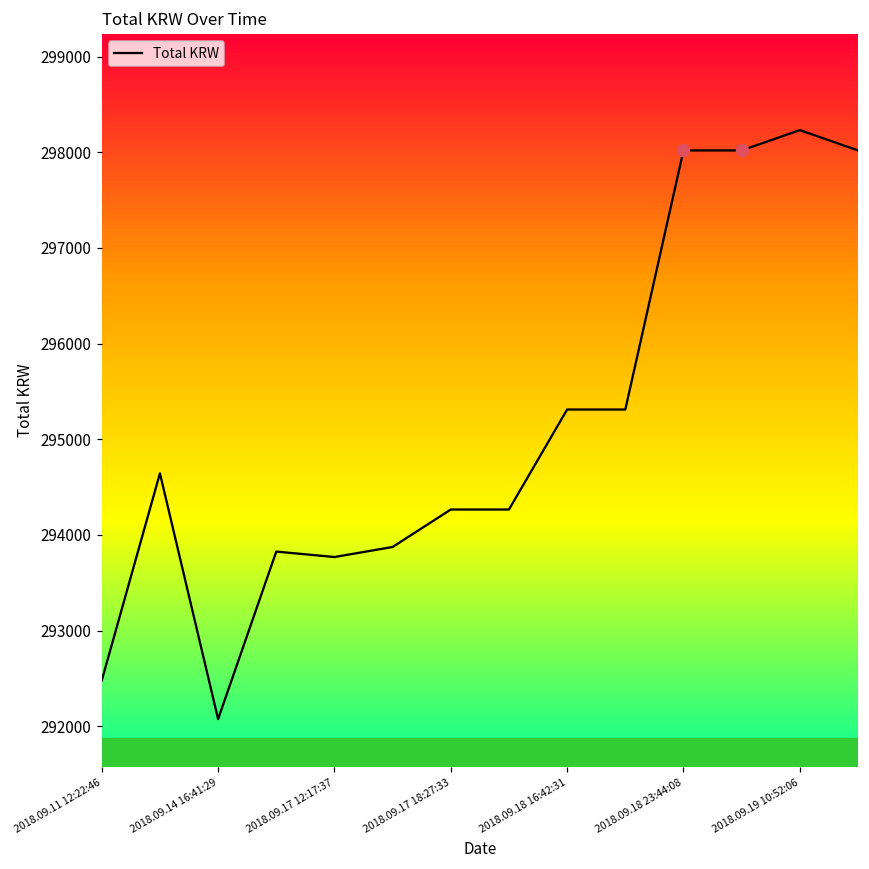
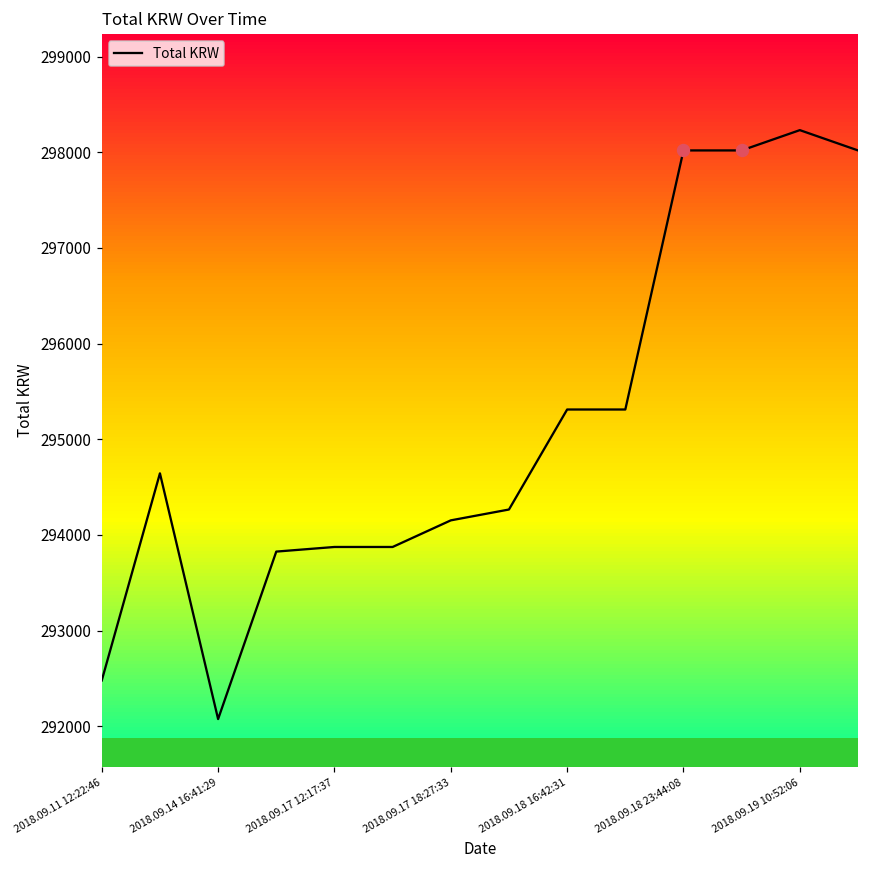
  {
    "Total KRW": {
      "2018.09.14 16:41:29": 292100,
-     "2018.09.17 12:17:37": 293800,
-     "2018.09.17 18:27:33": 294300,
+     "2018.09.17 12:17:37": 293900,
+     "2018.09.17 18:27:33": 294200,
      "2018.09.18 16:42:31": 295300,
      "2018.09.19 10:52:06": 298200
    }
  }
